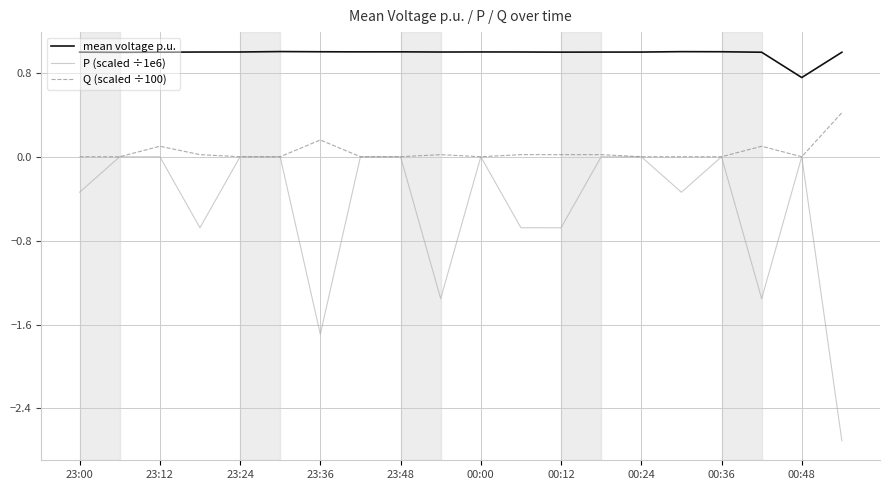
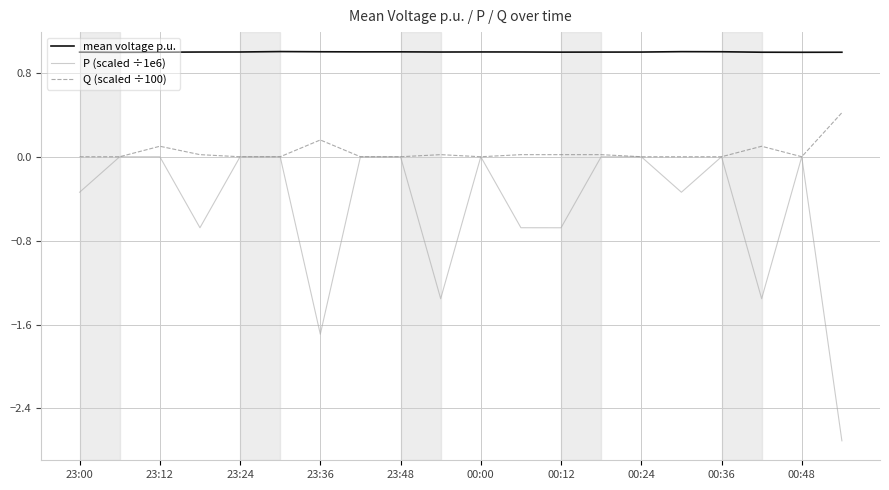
  {
    "mean voltage p.u.": {
      "23:24": 1.00,
      "23:36": 1.00,
      "23:48": 1.00,
      "00:00": 1.00,
      "00:12": 1.00,
      "00:24": 1.00,
      "00:36": 1.00,
-     "00:48": 0.76
+     "00:48": 1.00
    }
  }
